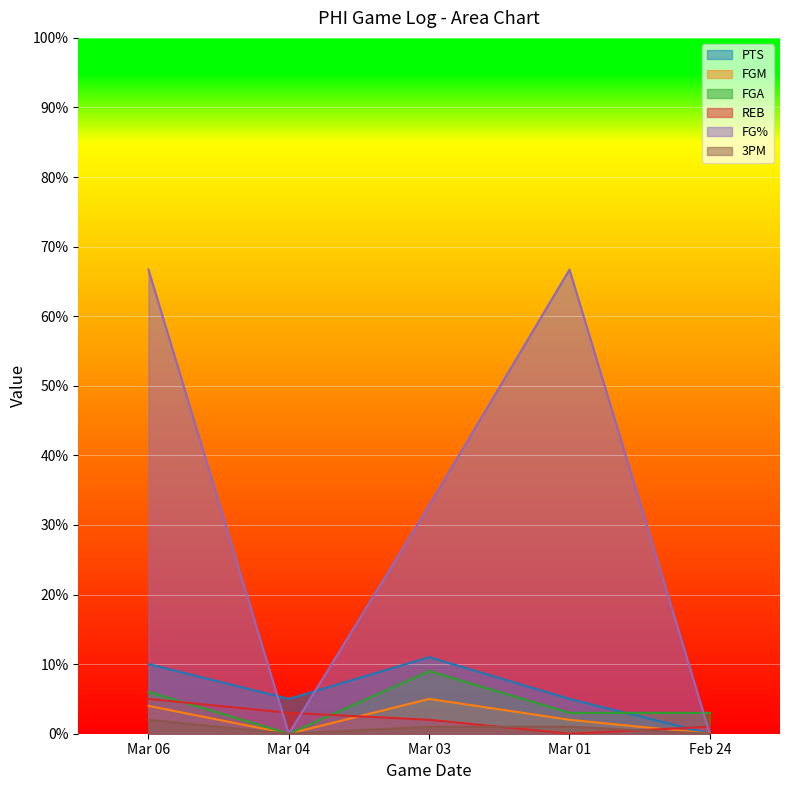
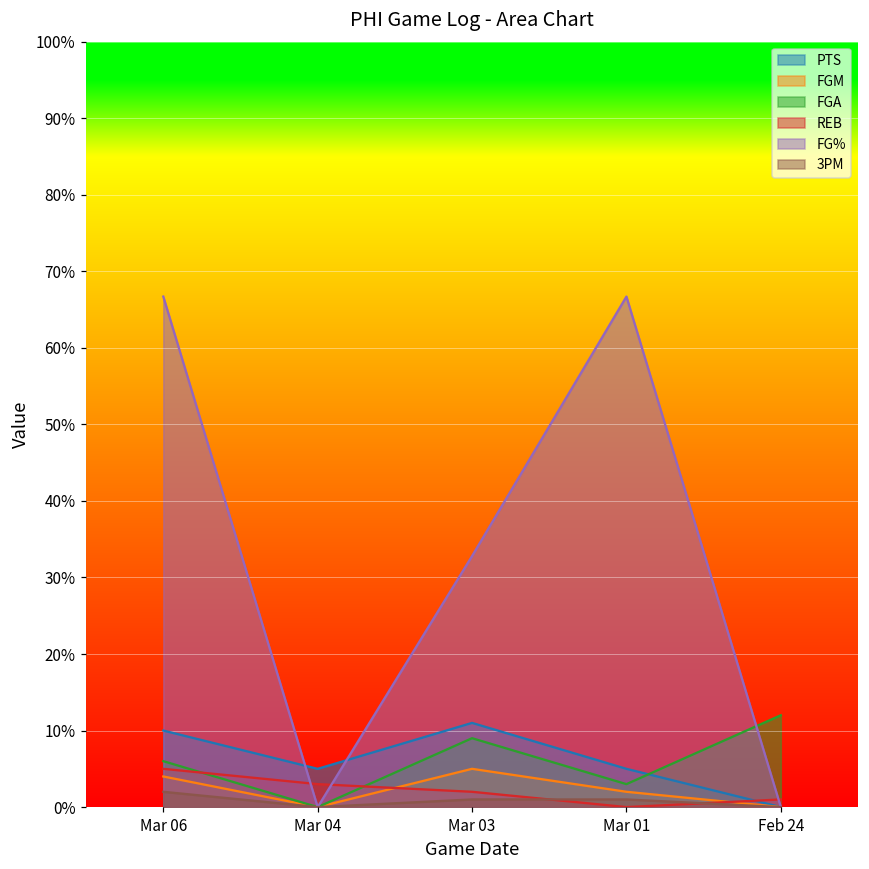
  {
    "PTS": {
      "Mar 06": "10%",
      "Mar 04": "5%",
      "Mar 03": "11%",
      "Mar 01": "5%"
    },
    "FGM": {
      "Mar 06": "4%",
      "Mar 03": "5%",
      "Mar 01": "2%"
    },
    "FGA": {
      "Mar 06": "6%",
      "Mar 03": "9%",
      "Mar 01": "3%",
-     "Feb 24": "3%"
+     "Feb 24": "12%"
    },
    "REB": {
      "Mar 06": "5%",
      "Mar 04": "3%",
      "Mar 03": "2%",
      "Mar 01": "0%",
      "Feb 24": "1%"
    },
    "FG%": {
      "Mar 06": "67%",
      "Mar 03": "33%",
      "Mar 01": "67%"
    },
    "3PM": {
      "Mar 06": "2%",
      "Mar 03": "1%",
      "Mar 01": "1%"
    }
  }
